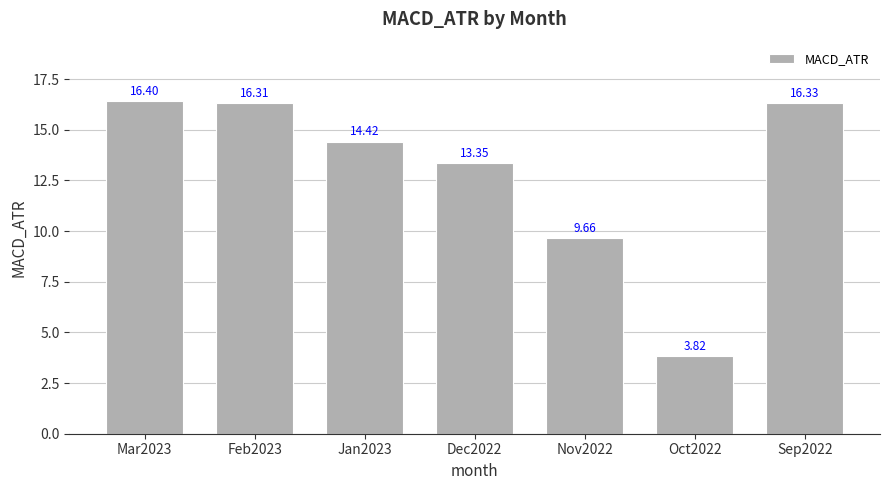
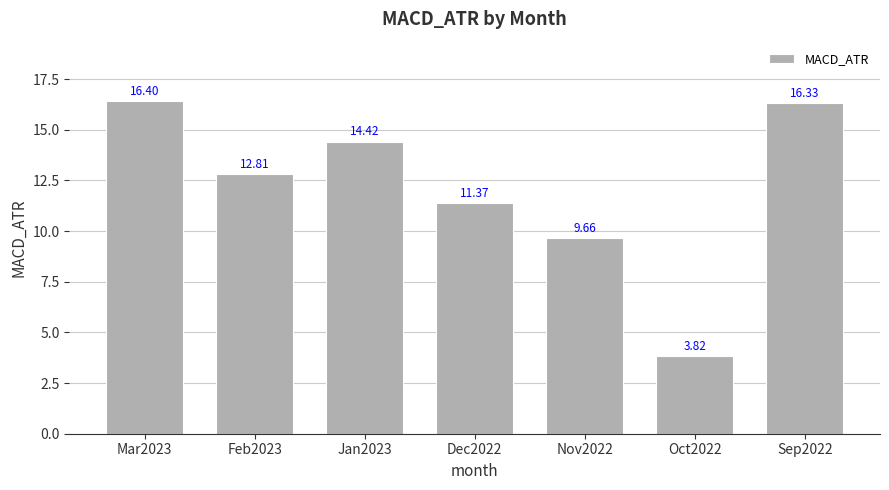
  {
    "Mar2023": 16.40,
-   "Feb2023": 16.31,
+   "Feb2023": 12.81,
    "Jan2023": 14.42,
-   "Dec2022": 13.35,
+   "Dec2022": 11.37,
    "Nov2022": 9.66,
    "Oct2022": 3.82,
    "Sep2022": 16.33
  }
